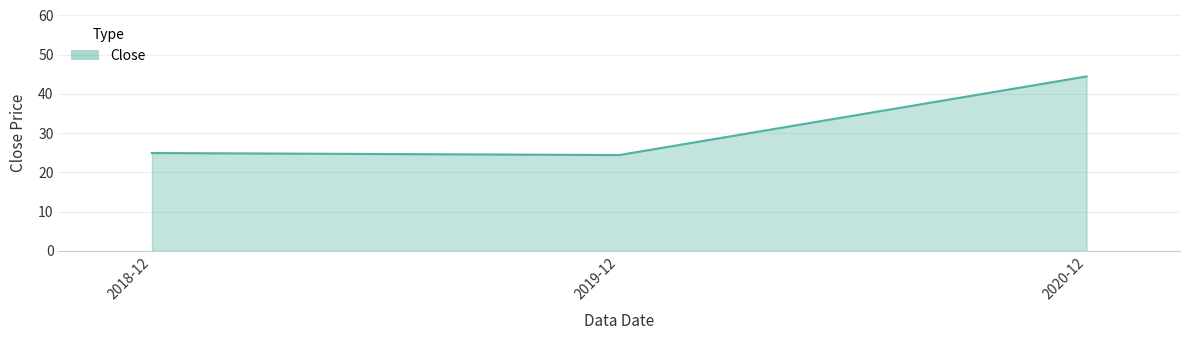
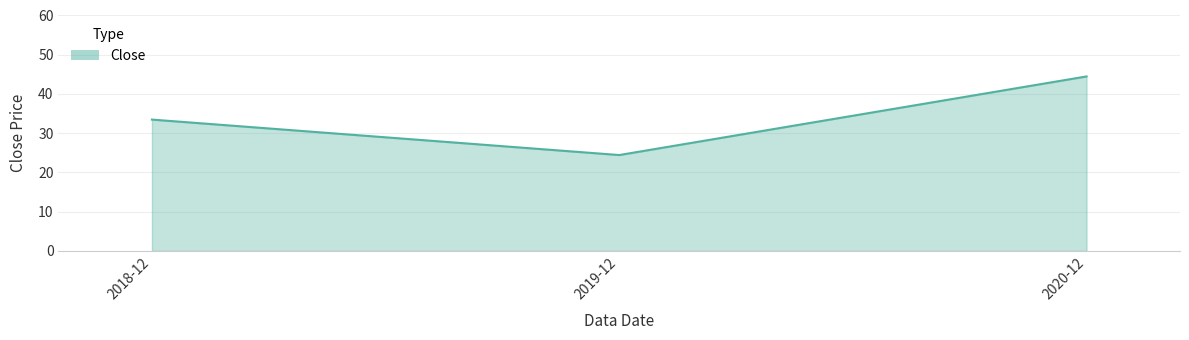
  {
-   "2018-12": 25,
+   "2018-12": 33,
    "2019-12": 24,
    "2020-12": 44
  }
